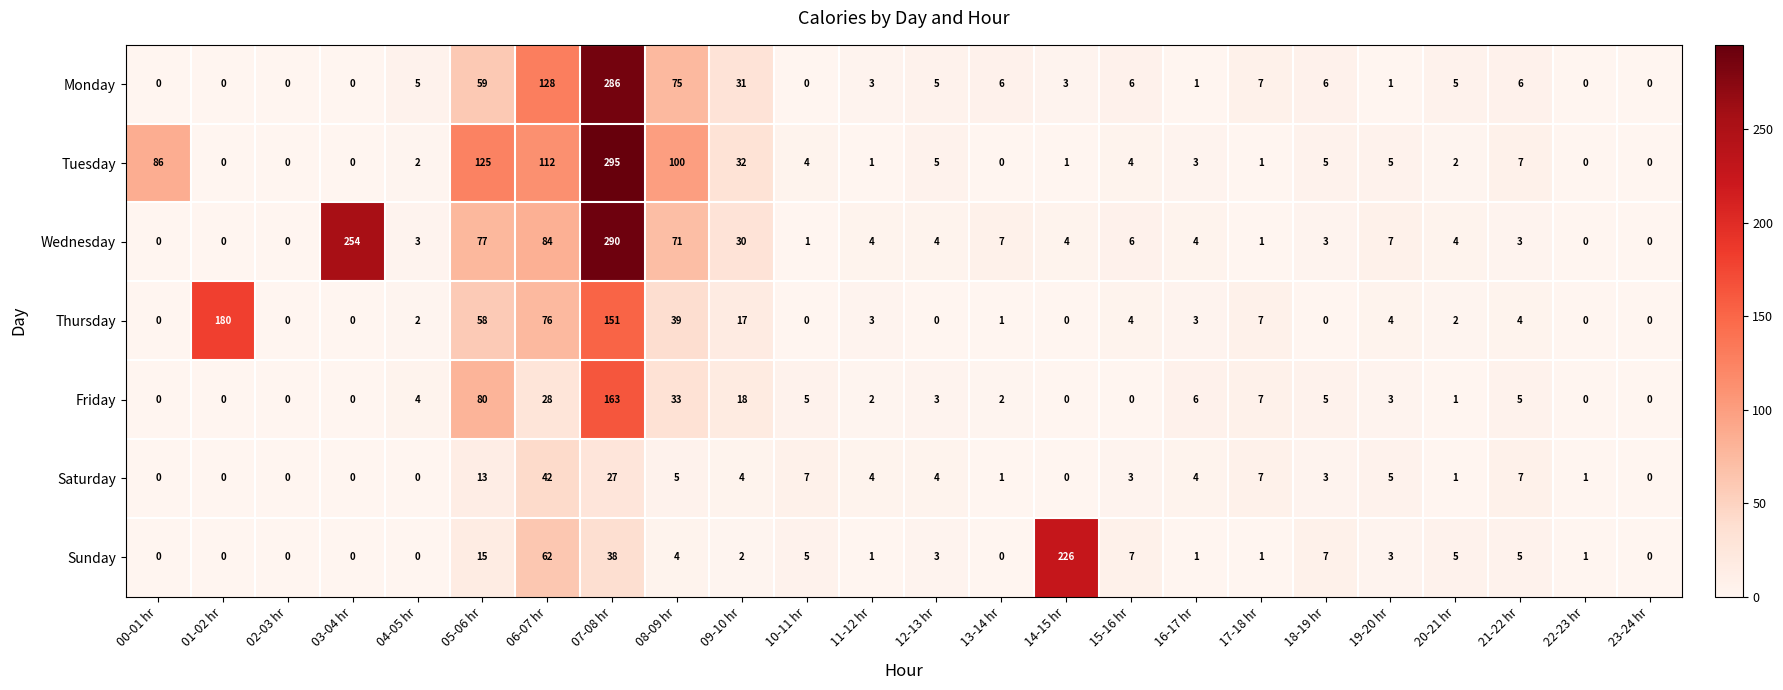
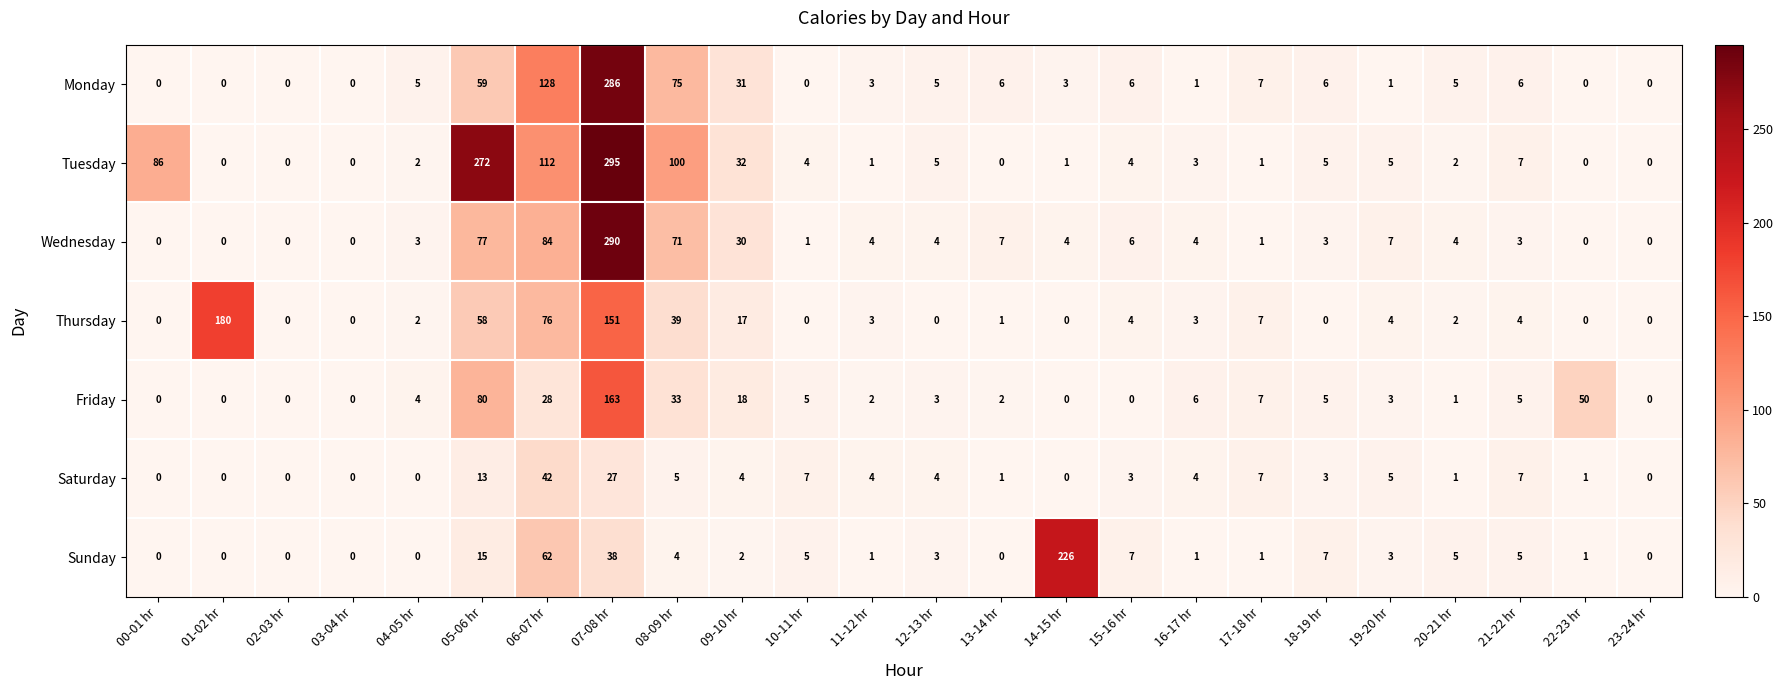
  {
    "Monday": {
      "00-01 hr": 0,
      "01-02 hr": 0,
      "02-03 hr": 0,
      "03-04 hr": 0,
      "04-05 hr": 5,
      "05-06 hr": 59,
      "06-07 hr": 128,
      "07-08 hr": 286,
      "08-09 hr": 75,
      "09-10 hr": 31,
      "10-11 hr": 0,
      "11-12 hr": 3,
      "12-13 hr": 5,
      "13-14 hr": 6,
      "14-15 hr": 3,
      "15-16 hr": 6,
      "16-17 hr": 1,
      "17-18 hr": 7,
      "18-19 hr": 6,
      "19-20 hr": 1,
      "20-21 hr": 5,
      "21-22 hr": 6,
      "22-23 hr": 0,
      "23-24 hr": 0
    },
    "Tuesday": {
      "00-01 hr": 86,
      "01-02 hr": 0,
      "02-03 hr": 0,
      "03-04 hr": 0,
      "04-05 hr": 2,
-     "05-06 hr": 125,
+     "05-06 hr": 272,
      "06-07 hr": 112,
      "07-08 hr": 295,
      "08-09 hr": 100,
      "09-10 hr": 32,
      "10-11 hr": 4,
      "11-12 hr": 1,
      "12-13 hr": 5,
      "13-14 hr": 0,
      "14-15 hr": 1,
      "15-16 hr": 4,
      "16-17 hr": 3,
      "17-18 hr": 1,
      "18-19 hr": 5,
      "19-20 hr": 5,
      "20-21 hr": 2,
      "21-22 hr": 7,
      "22-23 hr": 0,
      "23-24 hr": 0
    },
    "Wednesday": {
      "00-01 hr": 0,
      "01-02 hr": 0,
      "02-03 hr": 0,
-     "03-04 hr": 254,
+     "03-04 hr": 0,
      "04-05 hr": 3,
      "05-06 hr": 77,
      "06-07 hr": 84,
      "07-08 hr": 290,
      "08-09 hr": 71,
      "09-10 hr": 30,
      "10-11 hr": 1,
      "11-12 hr": 4,
      "12-13 hr": 4,
      "13-14 hr": 7,
      "14-15 hr": 4,
      "15-16 hr": 6,
      "16-17 hr": 4,
      "17-18 hr": 1,
      "18-19 hr": 3,
      "19-20 hr": 7,
      "20-21 hr": 4,
      "21-22 hr": 3,
      "22-23 hr": 0,
      "23-24 hr": 0
    },
    "Thursday": {
      "00-01 hr": 0,
      "01-02 hr": 180,
      "02-03 hr": 0,
      "03-04 hr": 0,
      "04-05 hr": 2,
      "05-06 hr": 58,
      "06-07 hr": 76,
      "07-08 hr": 151,
      "08-09 hr": 39,
      "09-10 hr": 17,
      "10-11 hr": 0,
      "11-12 hr": 3,
      "12-13 hr": 0,
      "13-14 hr": 1,
      "14-15 hr": 0,
      "15-16 hr": 4,
      "16-17 hr": 3,
      "17-18 hr": 7,
      "18-19 hr": 0,
      "19-20 hr": 4,
      "20-21 hr": 2,
      "21-22 hr": 4,
      "22-23 hr": 0,
      "23-24 hr": 0
    },
    "Friday": {
      "00-01 hr": 0,
      "01-02 hr": 0,
      "02-03 hr": 0,
      "03-04 hr": 0,
      "04-05 hr": 4,
      "05-06 hr": 80,
      "06-07 hr": 28,
      "07-08 hr": 163,
      "08-09 hr": 33,
      "09-10 hr": 18,
      "10-11 hr": 5,
      "11-12 hr": 2,
      "12-13 hr": 3,
      "13-14 hr": 2,
      "14-15 hr": 0,
      "15-16 hr": 0,
      "16-17 hr": 6,
      "17-18 hr": 7,
      "18-19 hr": 5,
      "19-20 hr": 3,
      "20-21 hr": 1,
      "21-22 hr": 5,
-     "22-23 hr": 0,
+     "22-23 hr": 50,
      "23-24 hr": 0
    },
    "Saturday": {
      "00-01 hr": 0,
      "01-02 hr": 0,
      "02-03 hr": 0,
      "03-04 hr": 0,
      "04-05 hr": 0,
      "05-06 hr": 13,
      "06-07 hr": 42,
      "07-08 hr": 27,
      "08-09 hr": 5,
      "09-10 hr": 4,
      "10-11 hr": 7,
      "11-12 hr": 4,
      "12-13 hr": 4,
      "13-14 hr": 1,
      "14-15 hr": 0,
      "15-16 hr": 3,
      "16-17 hr": 4,
      "17-18 hr": 7,
      "18-19 hr": 3,
      "19-20 hr": 5,
      "20-21 hr": 1,
      "21-22 hr": 7,
      "22-23 hr": 1,
      "23-24 hr": 0
    },
    "Sunday": {
      "00-01 hr": 0,
      "01-02 hr": 0,
      "02-03 hr": 0,
      "03-04 hr": 0,
      "04-05 hr": 0,
      "05-06 hr": 15,
      "06-07 hr": 62,
      "07-08 hr": 38,
      "08-09 hr": 4,
      "09-10 hr": 2,
      "10-11 hr": 5,
      "11-12 hr": 1,
      "12-13 hr": 3,
      "13-14 hr": 0,
      "14-15 hr": 226,
      "15-16 hr": 7,
      "16-17 hr": 1,
      "17-18 hr": 1,
      "18-19 hr": 7,
      "19-20 hr": 3,
      "20-21 hr": 5,
      "21-22 hr": 5,
      "22-23 hr": 1,
      "23-24 hr": 0
    }
  }
